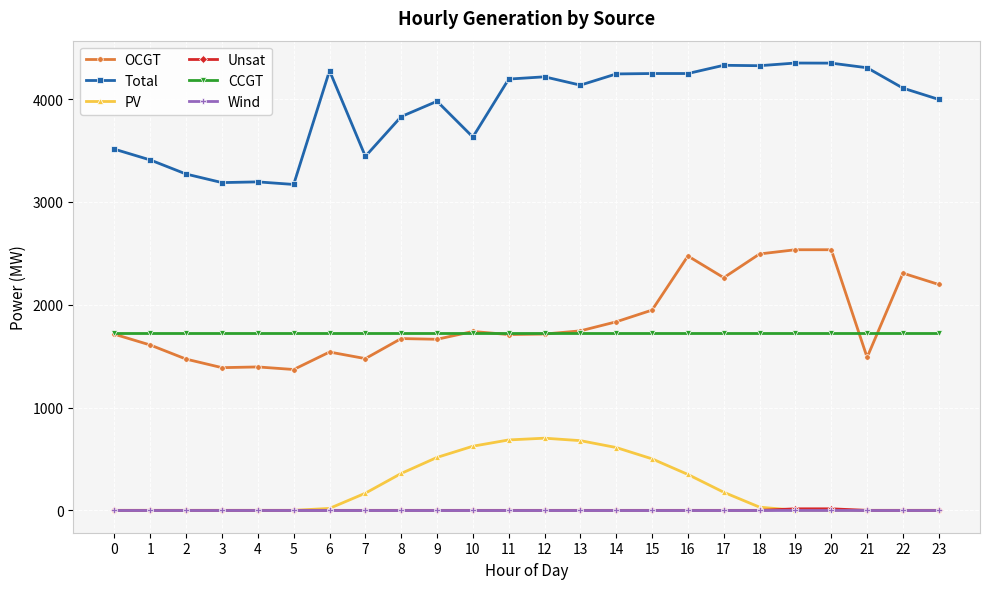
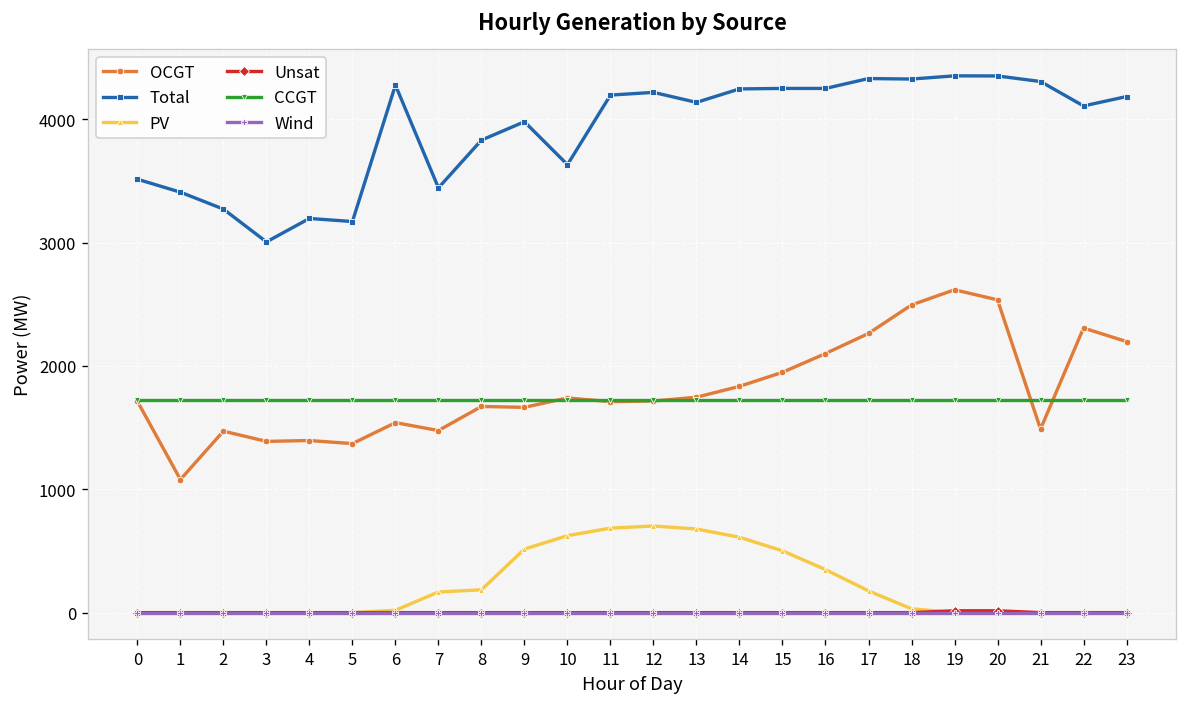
  {
    "OCGT": {
-     "1": 1610,
+     "1": 1080,
      "2": 1470,
      "3": 1390,
      "4": 1400,
      "5": 1370,
      "6": 1540,
      "7": 1480,
      "8": 1670,
      "9": 1660,
      "14": 1830,
      "15": 1950,
-     "16": 2470,
+     "16": 2100,
      "17": 2260,
      "18": 2490,
-     "19": 2540,
+     "19": 2620,
      "20": 2540,
      "21": 1490,
      "22": 2310,
      "23": 2200
    },
    "Total": {
      "0": 3510,
      "1": 3410,
      "2": 3270,
-     "3": 3190,
+     "3": 3010,
      "4": 3200,
      "5": 3170,
      "6": 4280,
      "7": 3440,
      "8": 3830,
      "9": 3980,
      "10": 3630,
      "11": 4200,
      "12": 4220,
      "13": 4140,
      "14": 4250,
      "15": 4250,
      "16": 4250,
      "17": 4330,
      "18": 4330,
      "19": 4350,
      "20": 4350,
      "21": 4310,
      "22": 4110,
-     "23": 4000
+     "23": 4180
    },
    "PV": {
      "7": 170,
-     "8": 360,
+     "8": 190,
      "9": 520,
      "10": 620,
      "11": 690,
      "12": 700,
      "13": 680,
      "14": 610,
      "15": 500,
      "16": 350,
      "17": 180,
      "18": 30
    },
    "CCGT": {
      "1": 1720,
      "2": 1720,
      "3": 1720,
      "4": 1720,
      "5": 1720,
      "6": 1720,
      "7": 1720,
      "8": 1720,
      "9": 1720,
      "14": 1720,
      "15": 1720,
      "16": 1720,
      "17": 1720,
      "18": 1720,
      "19": 1720,
      "20": 1720,
      "21": 1720,
      "22": 1720,
      "23": 1720
    }
  }
